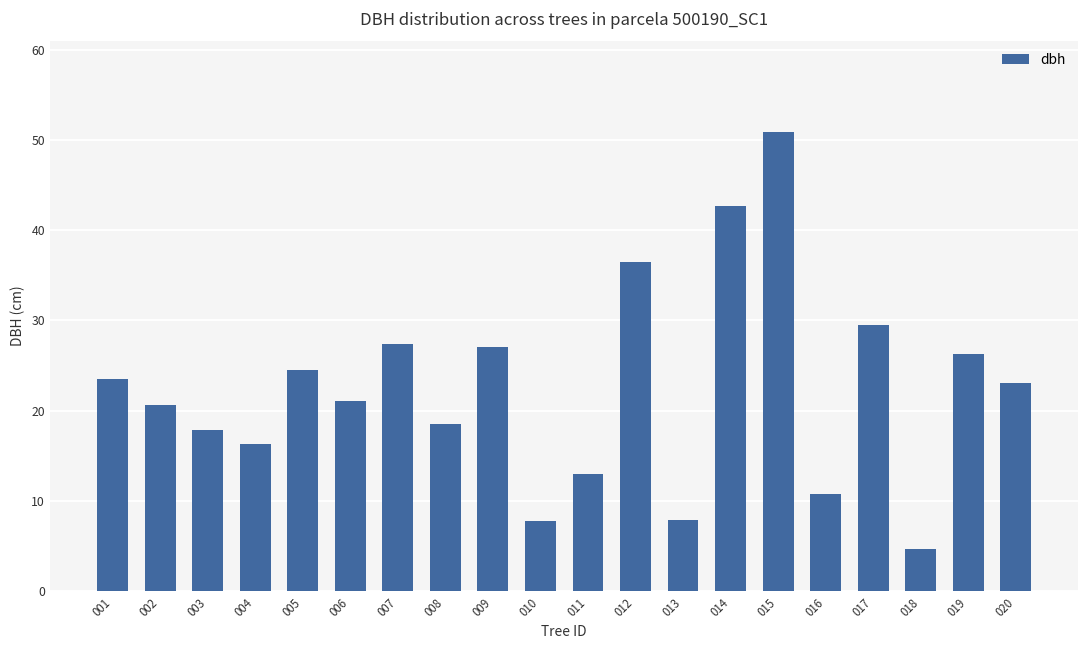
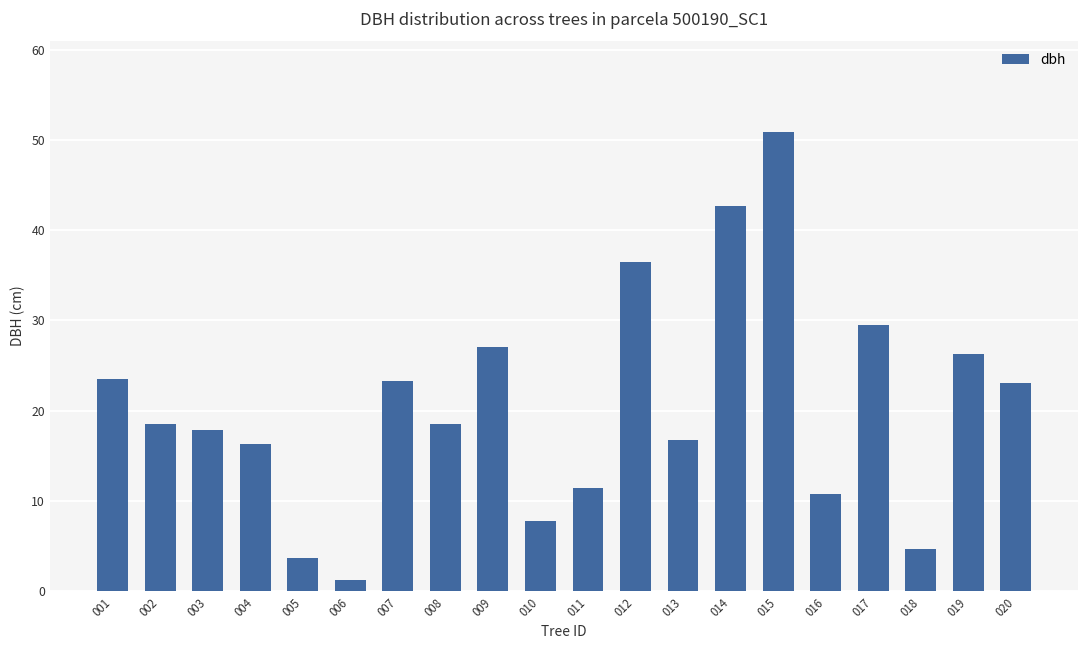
  {
    "001": 24,
-   "002": 21,
+   "002": 19,
    "003": 18,
    "004": 16,
-   "005": 24,
-   "006": 21,
-   "007": 27,
+   "005": 4,
+   "006": 1,
+   "007": 23,
    "008": 19,
    "009": 27,
    "010": 8,
-   "011": 13,
+   "011": 11,
    "012": 37,
-   "013": 8,
+   "013": 17,
    "014": 43,
    "015": 51,
    "016": 11,
    "017": 30,
    "018": 5,
    "019": 26,
    "020": 23
  }
